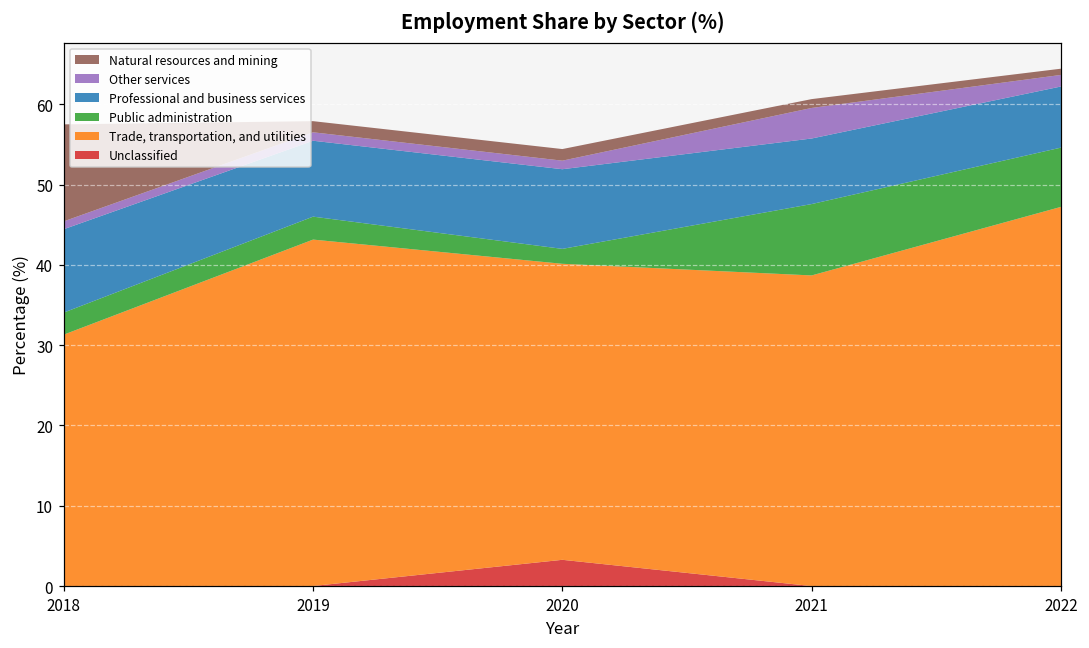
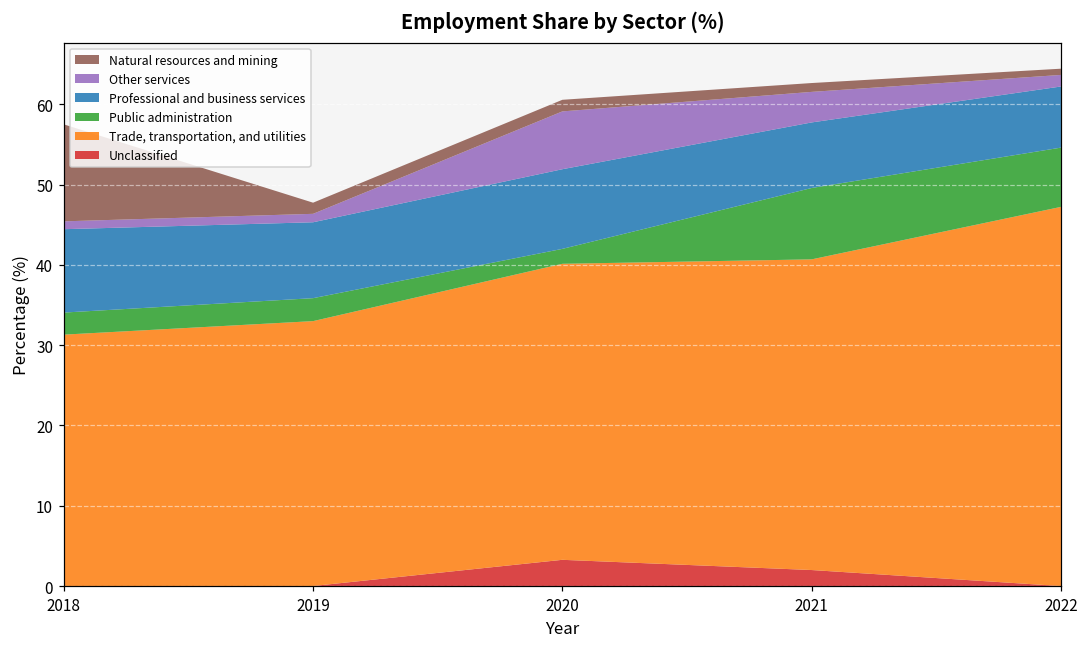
  {
    "Unclassified": {
      "2020": 3,
-     "2021": 0
+     "2021": 2
    },
    "Trade, transportation, and utilities": {
      "2018": 31,
-     "2019": 43,
+     "2019": 33,
      "2020": 37,
      "2021": 39,
      "2022": 47
    },
    "Public administration": {
      "2018": 3,
      "2019": 3,
      "2020": 2,
      "2021": 9,
      "2022": 7
    },
    "Professional and business services": {
      "2018": 10,
      "2019": 9,
      "2020": 10,
      "2021": 8,
      "2022": 8
    },
    "Other services": {
      "2018": 1,
      "2019": 1,
-     "2020": 1,
+     "2020": 7,
      "2021": 4,
      "2022": 1
    },
    "Natural resources and mining": {
      "2018": 12,
      "2019": 1,
      "2020": 1,
      "2021": 1,
      "2022": 1
    }
  }
